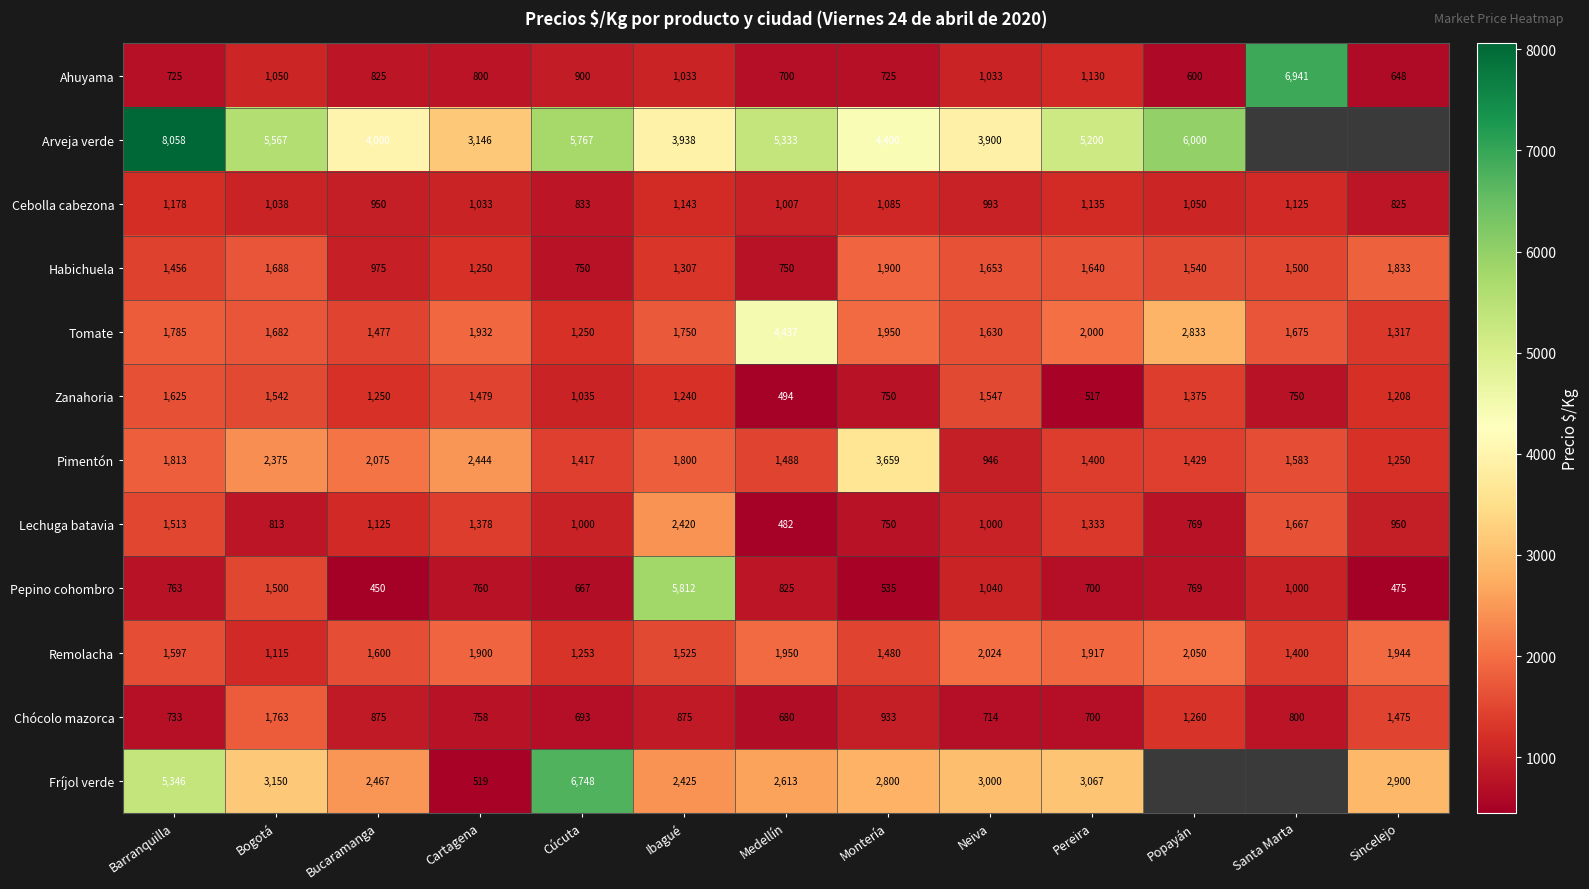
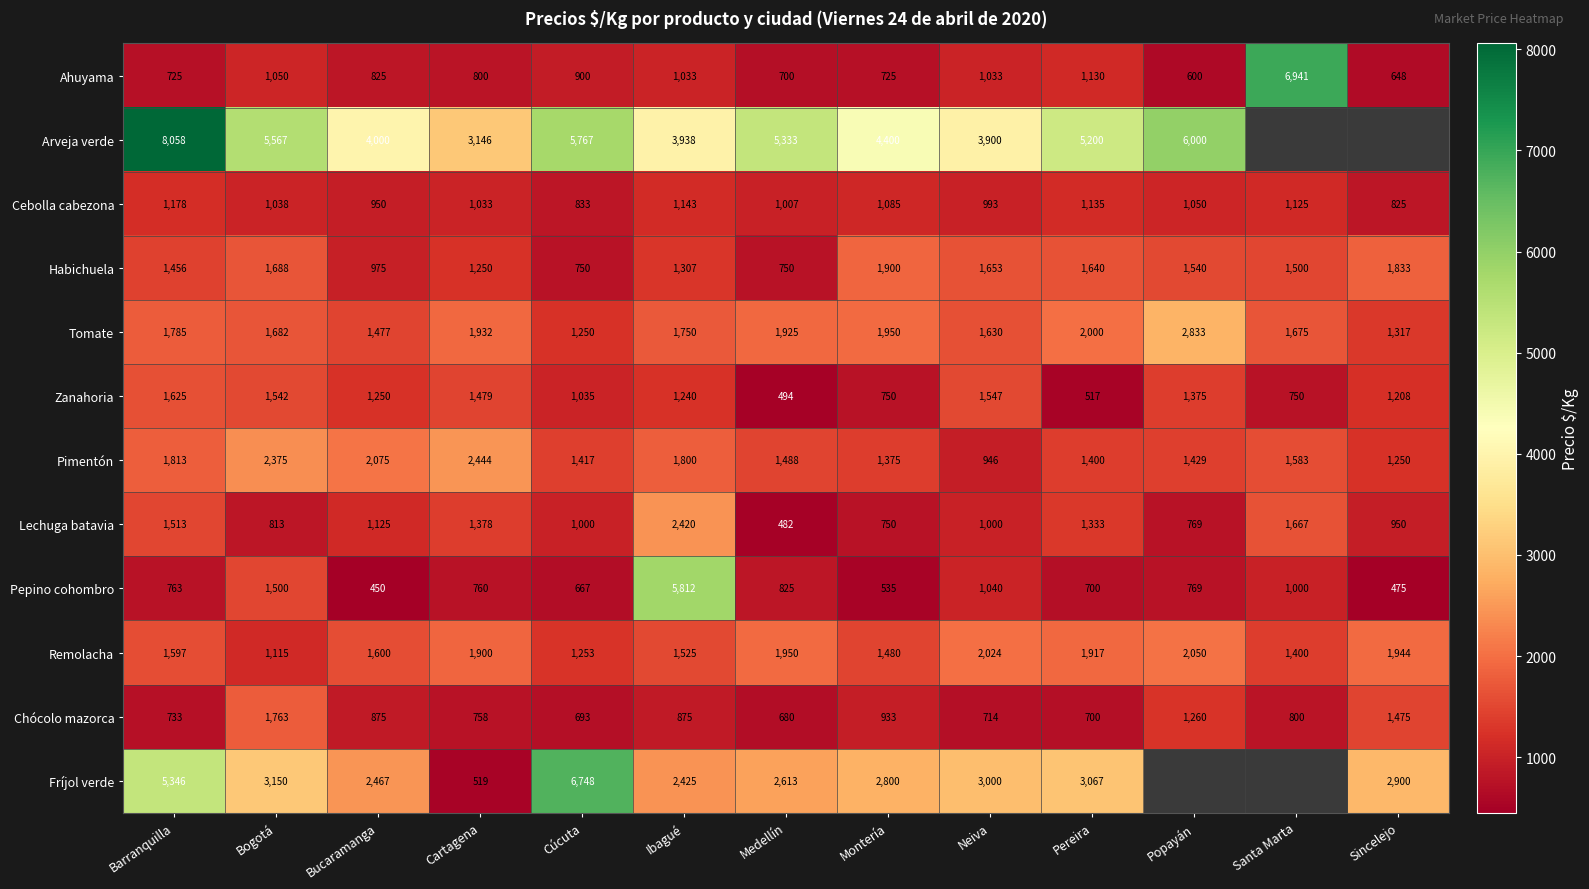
  {
    "Ahuyama": {
      "Barranquilla": "725",
      "Bogotá": "1,050",
      "Bucaramanga": "825",
      "Cartagena": "800",
      "Cúcuta": "900",
      "Ibagué": "1,033",
      "Medellín": "700",
      "Montería": "725",
      "Neiva": "1,033",
      "Pereira": "1,130",
      "Popayán": "600",
      "Santa Marta": "6,941",
      "Sincelejo": "648"
    },
    "Arveja verde": {
      "Barranquilla": "8,058",
      "Bogotá": "5,567",
      "Bucaramanga": "4,000",
      "Cartagena": "3,146",
      "Cúcuta": "5,767",
      "Ibagué": "3,938",
      "Medellín": "5,333",
      "Montería": "4,400",
      "Neiva": "3,900",
      "Pereira": "5,200",
      "Popayán": "6,000"
    },
    "Cebolla cabezona": {
      "Barranquilla": "1,178",
      "Bogotá": "1,038",
      "Bucaramanga": "950",
      "Cartagena": "1,033",
      "Cúcuta": "833",
      "Ibagué": "1,143",
      "Medellín": "1,007",
      "Montería": "1,085",
      "Neiva": "993",
      "Pereira": "1,135",
      "Popayán": "1,050",
      "Santa Marta": "1,125",
      "Sincelejo": "825"
    },
    "Habichuela": {
      "Barranquilla": "1,456",
      "Bogotá": "1,688",
      "Bucaramanga": "975",
      "Cartagena": "1,250",
      "Cúcuta": "750",
      "Ibagué": "1,307",
      "Medellín": "750",
      "Montería": "1,900",
      "Neiva": "1,653",
      "Pereira": "1,640",
      "Popayán": "1,540",
      "Santa Marta": "1,500",
      "Sincelejo": "1,833"
    },
    "Tomate": {
      "Barranquilla": "1,785",
      "Bogotá": "1,682",
      "Bucaramanga": "1,477",
      "Cartagena": "1,932",
      "Cúcuta": "1,250",
      "Ibagué": "1,750",
-     "Medellín": "4,437",
+     "Medellín": "1,925",
      "Montería": "1,950",
      "Neiva": "1,630",
      "Pereira": "2,000",
      "Popayán": "2,833",
      "Santa Marta": "1,675",
      "Sincelejo": "1,317"
    },
    "Zanahoria": {
      "Barranquilla": "1,625",
      "Bogotá": "1,542",
      "Bucaramanga": "1,250",
      "Cartagena": "1,479",
      "Cúcuta": "1,035",
      "Ibagué": "1,240",
      "Medellín": "494",
      "Montería": "750",
      "Neiva": "1,547",
      "Pereira": "517",
      "Popayán": "1,375",
      "Santa Marta": "750",
      "Sincelejo": "1,208"
    },
    "Pimentón": {
      "Barranquilla": "1,813",
      "Bogotá": "2,375",
      "Bucaramanga": "2,075",
      "Cartagena": "2,444",
      "Cúcuta": "1,417",
      "Ibagué": "1,800",
      "Medellín": "1,488",
-     "Montería": "3,659",
+     "Montería": "1,375",
      "Neiva": "946",
      "Pereira": "1,400",
      "Popayán": "1,429",
      "Santa Marta": "1,583",
      "Sincelejo": "1,250"
    },
    "Lechuga batavia": {
      "Barranquilla": "1,513",
      "Bogotá": "813",
      "Bucaramanga": "1,125",
      "Cartagena": "1,378",
      "Cúcuta": "1,000",
      "Ibagué": "2,420",
      "Medellín": "482",
      "Montería": "750",
      "Neiva": "1,000",
      "Pereira": "1,333",
      "Popayán": "769",
      "Santa Marta": "1,667",
      "Sincelejo": "950"
    },
    "Pepino cohombro": {
      "Barranquilla": "763",
      "Bogotá": "1,500",
      "Bucaramanga": "450",
      "Cartagena": "760",
      "Cúcuta": "667",
      "Ibagué": "5,812",
      "Medellín": "825",
      "Montería": "535",
      "Neiva": "1,040",
      "Pereira": "700",
      "Popayán": "769",
      "Santa Marta": "1,000",
      "Sincelejo": "475"
    },
    "Remolacha": {
      "Barranquilla": "1,597",
      "Bogotá": "1,115",
      "Bucaramanga": "1,600",
      "Cartagena": "1,900",
      "Cúcuta": "1,253",
      "Ibagué": "1,525",
      "Medellín": "1,950",
      "Montería": "1,480",
      "Neiva": "2,024",
      "Pereira": "1,917",
      "Popayán": "2,050",
      "Santa Marta": "1,400",
      "Sincelejo": "1,944"
    },
    "Chócolo mazorca": {
      "Barranquilla": "733",
      "Bogotá": "1,763",
      "Bucaramanga": "875",
      "Cartagena": "758",
      "Cúcuta": "693",
      "Ibagué": "875",
      "Medellín": "680",
      "Montería": "933",
      "Neiva": "714",
      "Pereira": "700",
      "Popayán": "1,260",
      "Santa Marta": "800",
      "Sincelejo": "1,475"
    },
    "Fríjol verde": {
      "Barranquilla": "5,346",
      "Bogotá": "3,150",
      "Bucaramanga": "2,467",
      "Cartagena": "519",
      "Cúcuta": "6,748",
      "Ibagué": "2,425",
      "Medellín": "2,613",
      "Montería": "2,800",
      "Neiva": "3,000",
      "Pereira": "3,067",
      "Sincelejo": "2,900"
    }
  }
